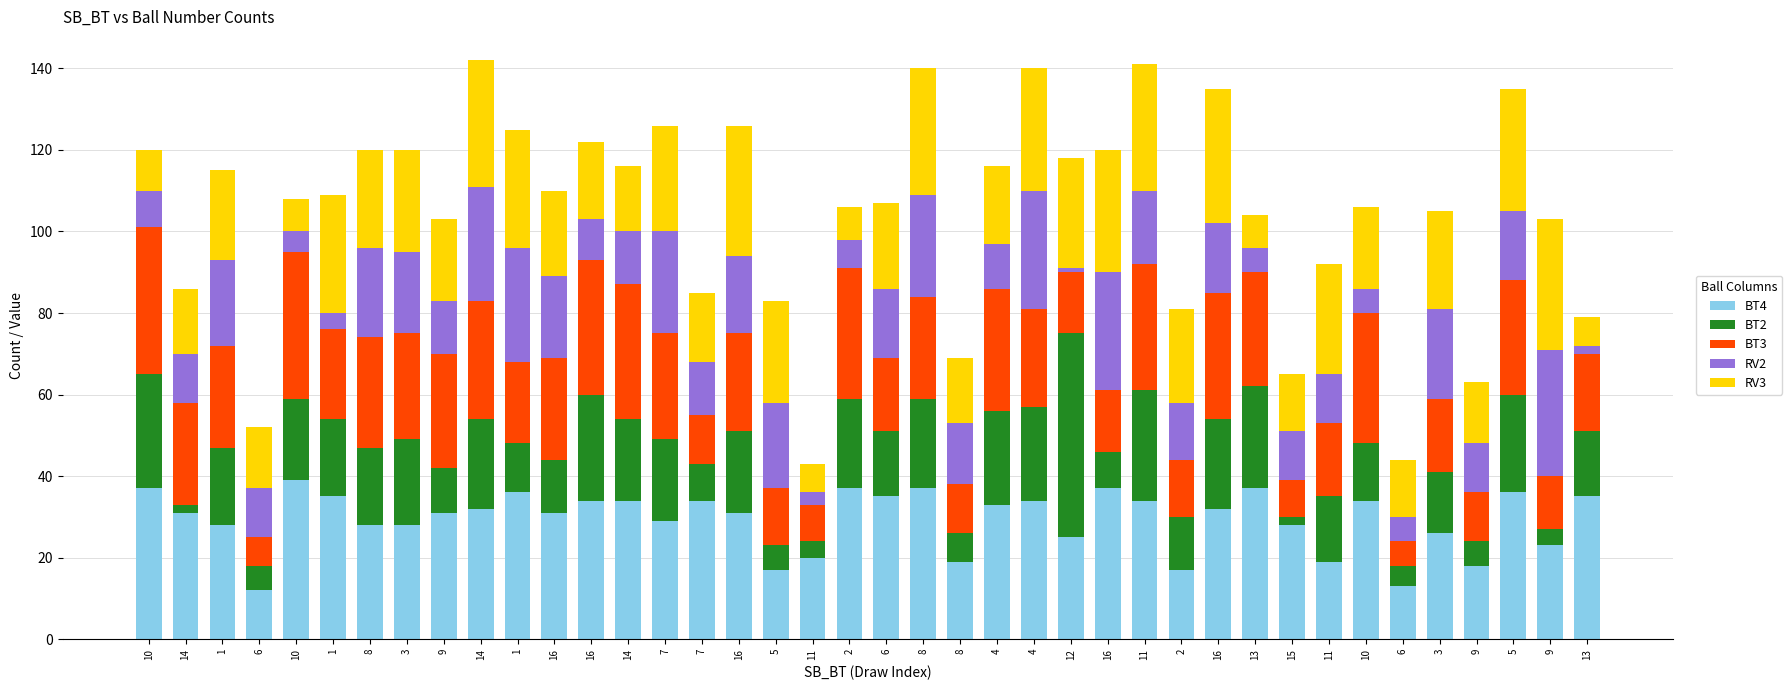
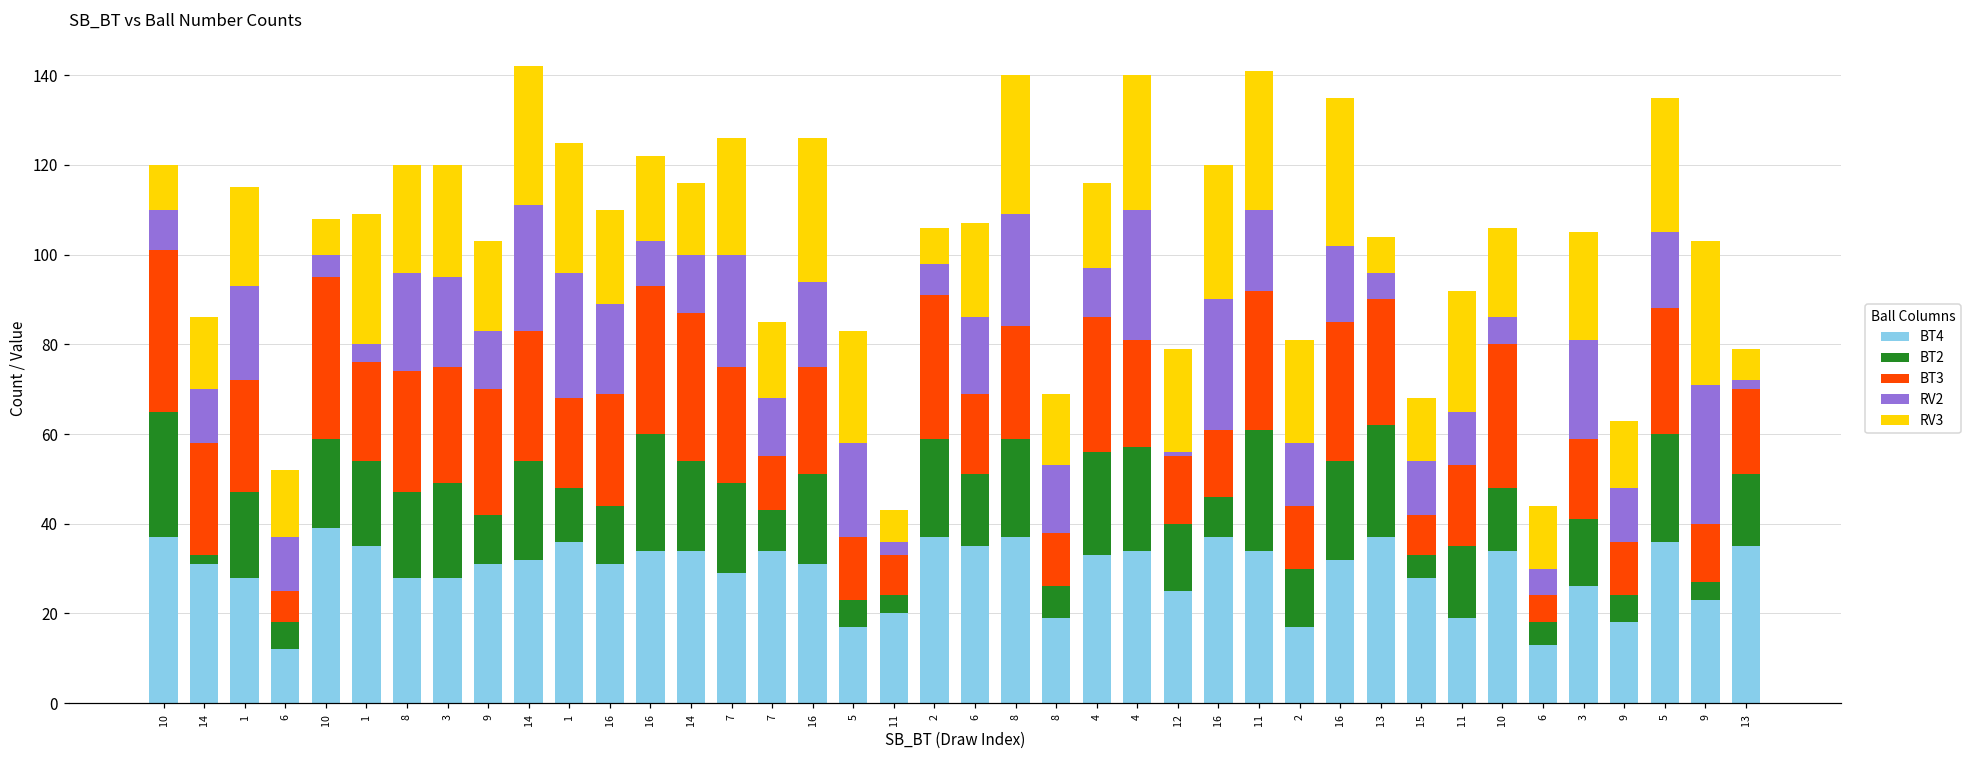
  {
    "BT4": {
      "12": 25,
      "15": 28
    },
    "BT2": {
-     "12": 50,
-     "15": 2
+     "12": 15,
+     "15": 5
    },
    "BT3": {
      "12": 15,
      "15": 9
    },
    "RV2": {
      "12": 1,
      "15": 12
    },
    "RV3": {
-     "12": 27,
+     "12": 23,
      "15": 14
    }
  }
